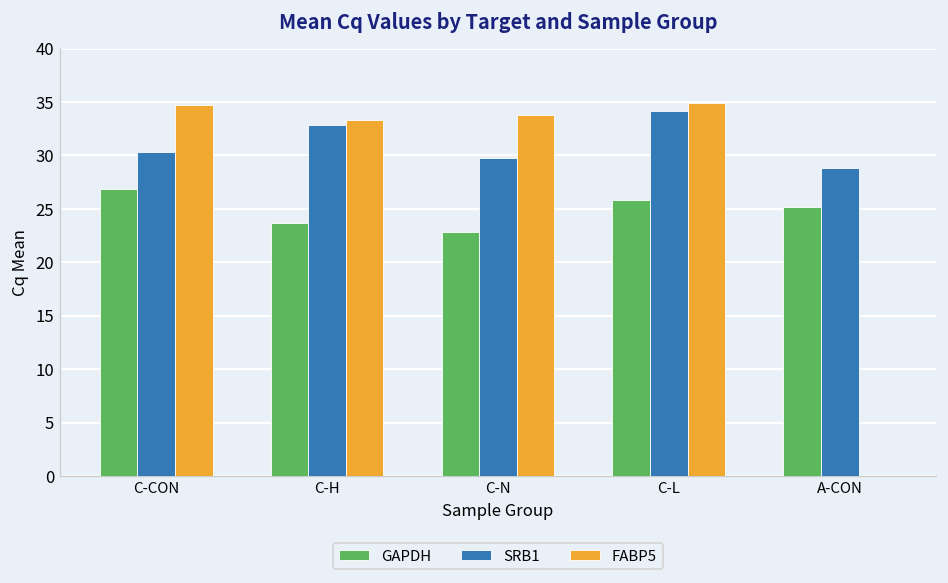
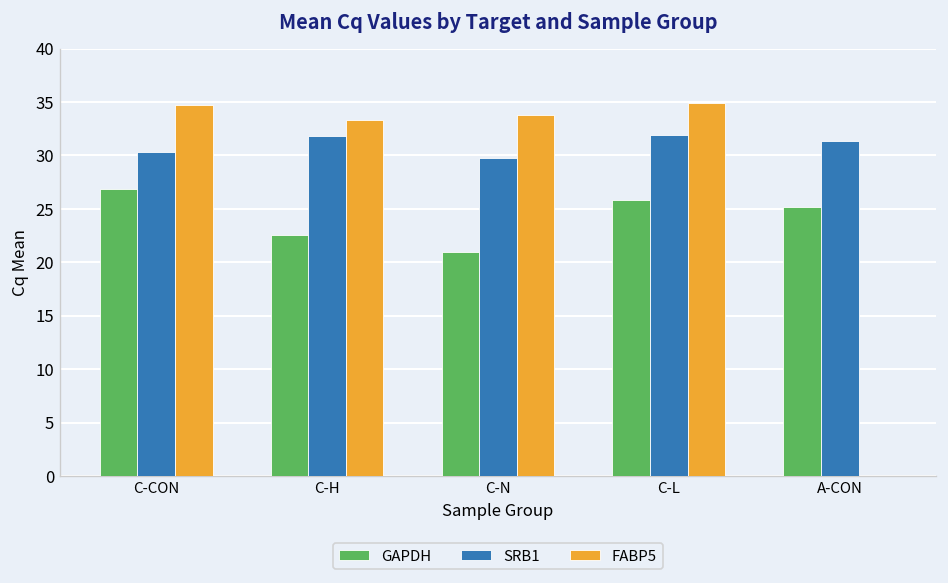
  {
    "GAPDH": {
      "C-CON": 27,
-     "C-H": 24,
-     "C-N": 23,
+     "C-H": 23,
+     "C-N": 21,
      "C-L": 26,
      "A-CON": 25
    },
    "SRB1": {
      "C-CON": 30,
-     "C-H": 33,
+     "C-H": 32,
      "C-N": 30,
-     "C-L": 34,
-     "A-CON": 29
+     "C-L": 32,
+     "A-CON": 31
    },
    "FABP5": {
      "C-CON": 35,
      "C-H": 33,
      "C-N": 34,
      "C-L": 35,
      "A-CON": 0
    }
  }
